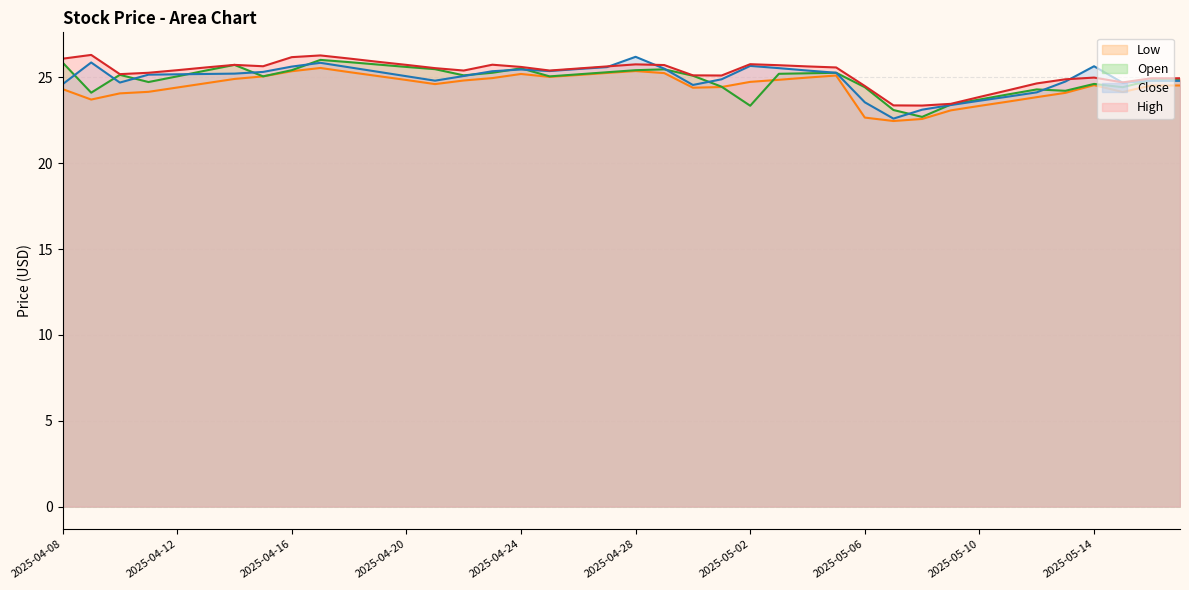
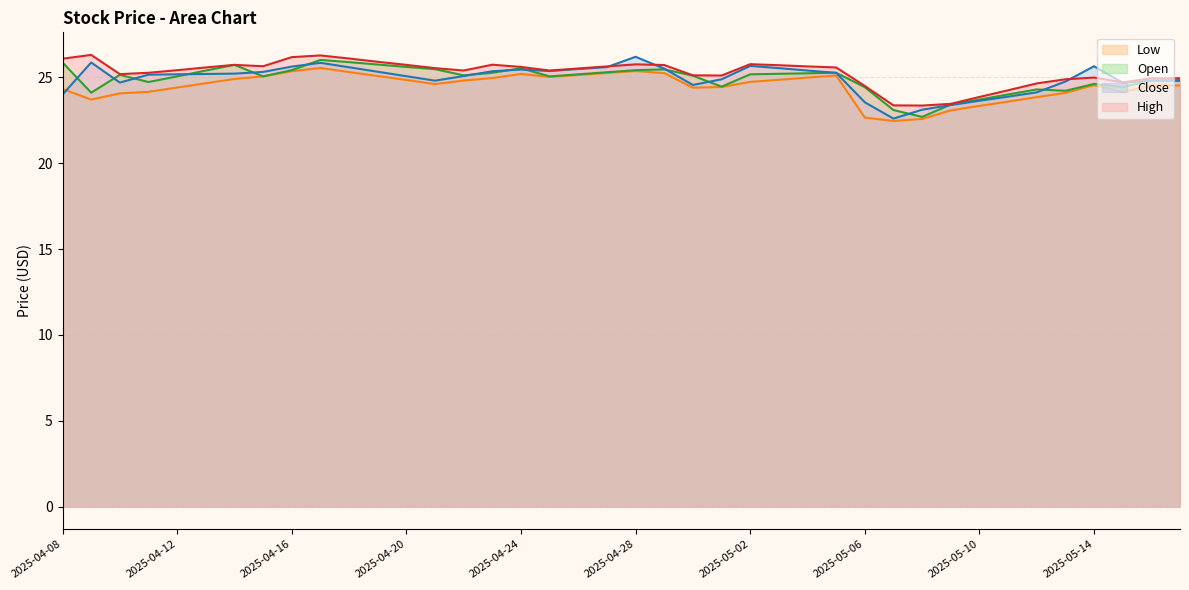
  {
    "Open": {
      "2025-04-08": 25.9,
-     "2025-05-02": 23.4
+     "2025-05-02": 25.2
    },
    "Close": {
-     "2025-04-08": 24.6,
+     "2025-04-08": 24.0,
      "2025-04-16": 25.6,
      "2025-04-20": 25.1,
      "2025-04-28": 26.2,
      "2025-05-06": 23.6,
      "2025-05-14": 25.7
    }
  }
